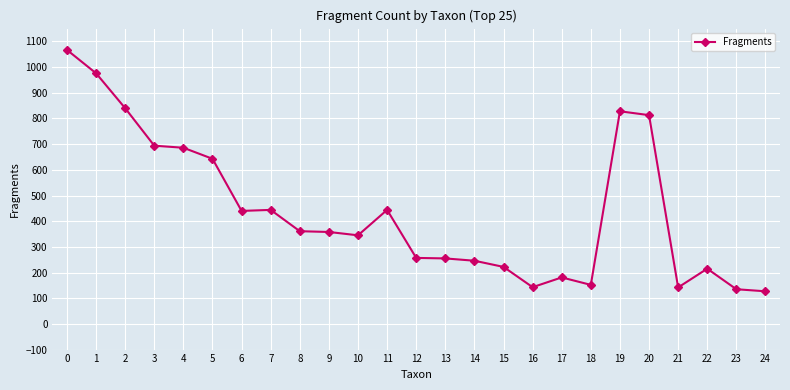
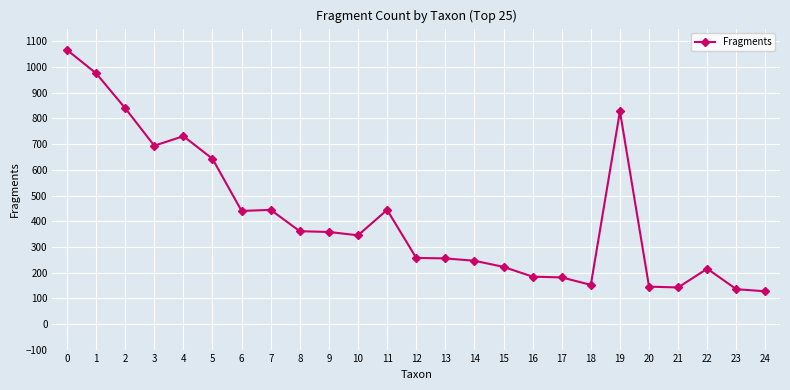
  {
    "0": 1070,
    "1": 980,
    "2": 840,
    "3": 690,
-   "4": 690,
+   "4": 730,
    "5": 640,
    "6": 440,
    "7": 440,
    "8": 360,
    "9": 360,
    "10": 350,
    "11": 440,
    "12": 260,
    "13": 260,
    "14": 250,
    "15": 220,
-   "16": 140,
+   "16": 180,
    "17": 180,
    "18": 150,
    "19": 830,
-   "20": 810,
+   "20": 150,
    "21": 140,
    "22": 220,
    "23": 140,
    "24": 130
  }
